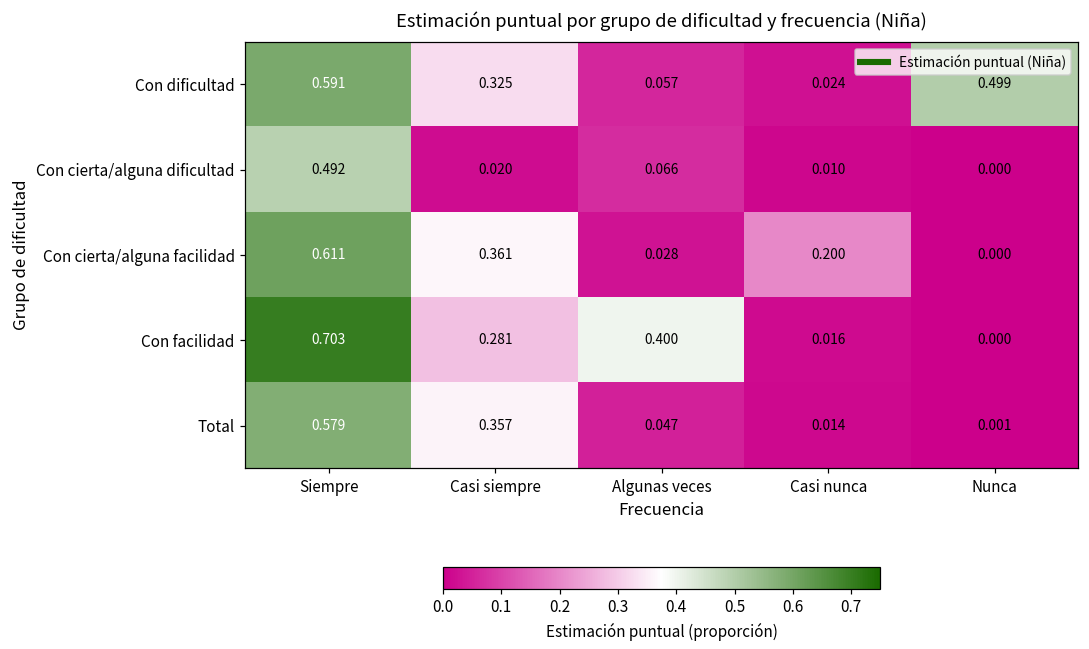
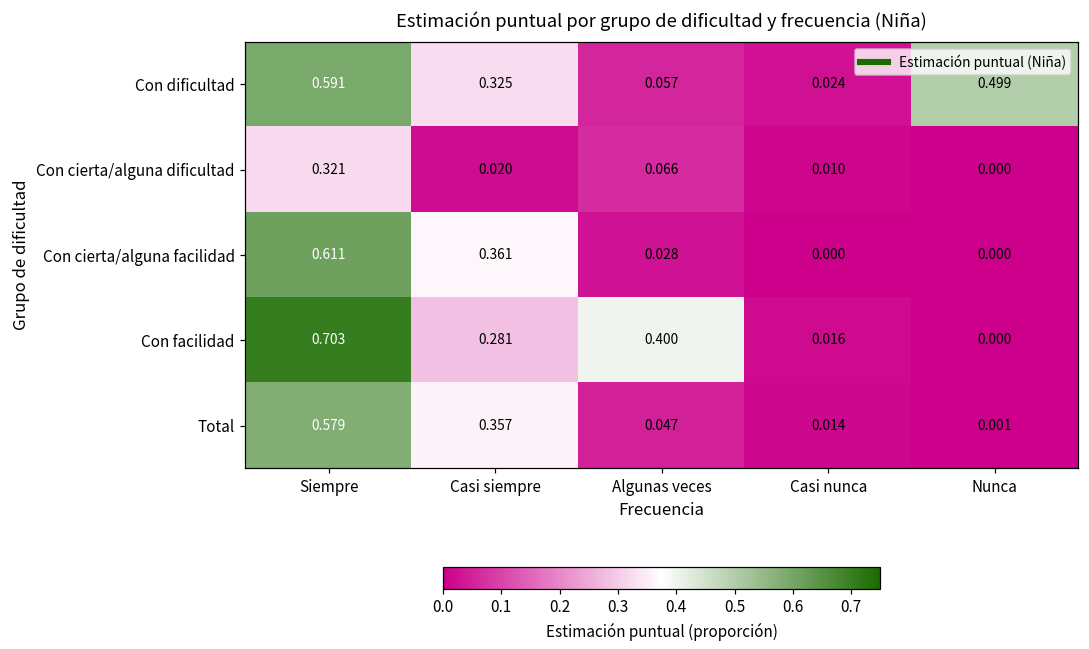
  {
    "Con dificultad": {
      "Siempre": 0.591,
      "Casi siempre": 0.325,
      "Algunas veces": 0.057,
      "Casi nunca": 0.024,
      "Nunca": 0.499
    },
    "Con cierta/alguna dificultad": {
-     "Siempre": 0.492,
+     "Siempre": 0.321,
      "Casi siempre": 0.020,
      "Algunas veces": 0.066,
      "Casi nunca": 0.010,
      "Nunca": 0.000
    },
    "Con cierta/alguna facilidad": {
      "Siempre": 0.611,
      "Casi siempre": 0.361,
      "Algunas veces": 0.028,
-     "Casi nunca": 0.200,
+     "Casi nunca": 0.000,
      "Nunca": 0.000
    },
    "Con facilidad": {
      "Siempre": 0.703,
      "Casi siempre": 0.281,
      "Algunas veces": 0.400,
      "Casi nunca": 0.016,
      "Nunca": 0.000
    },
    "Total": {
      "Siempre": 0.579,
      "Casi siempre": 0.357,
      "Algunas veces": 0.047,
      "Casi nunca": 0.014,
      "Nunca": 0.001
    }
  }
